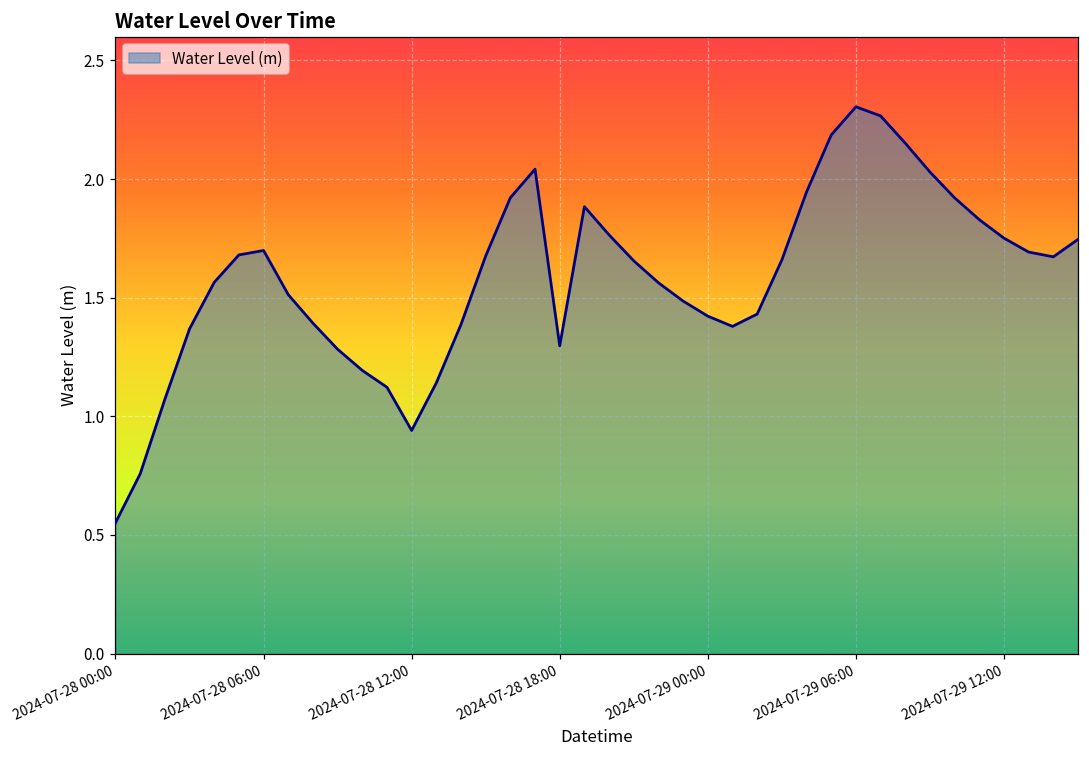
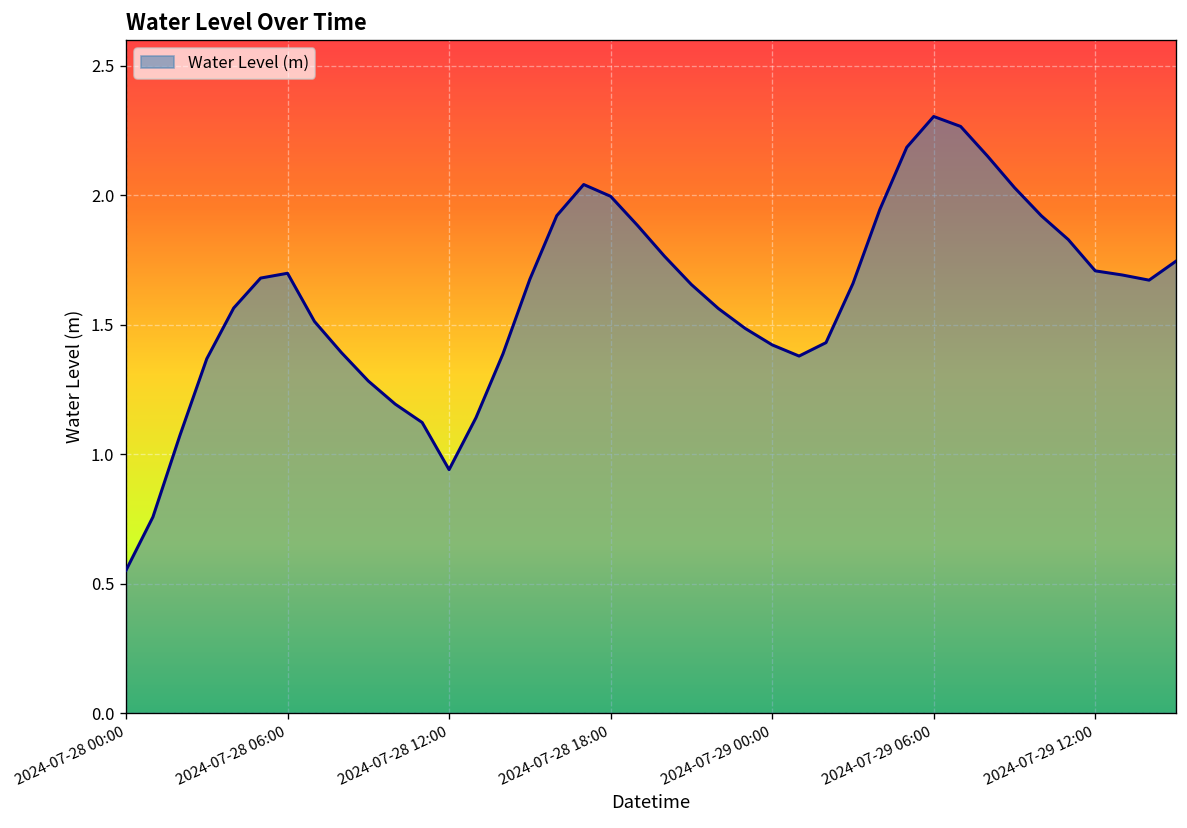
  {
    "2024-07-28 00:00": 0.55,
    "2024-07-28 06:00": 1.70,
    "2024-07-28 12:00": 0.94,
-   "2024-07-28 18:00": 1.30,
+   "2024-07-28 18:00": 2.00,
    "2024-07-29 00:00": 1.42,
    "2024-07-29 06:00": 2.30,
-   "2024-07-29 12:00": 1.75
+   "2024-07-29 12:00": 1.71
  }
